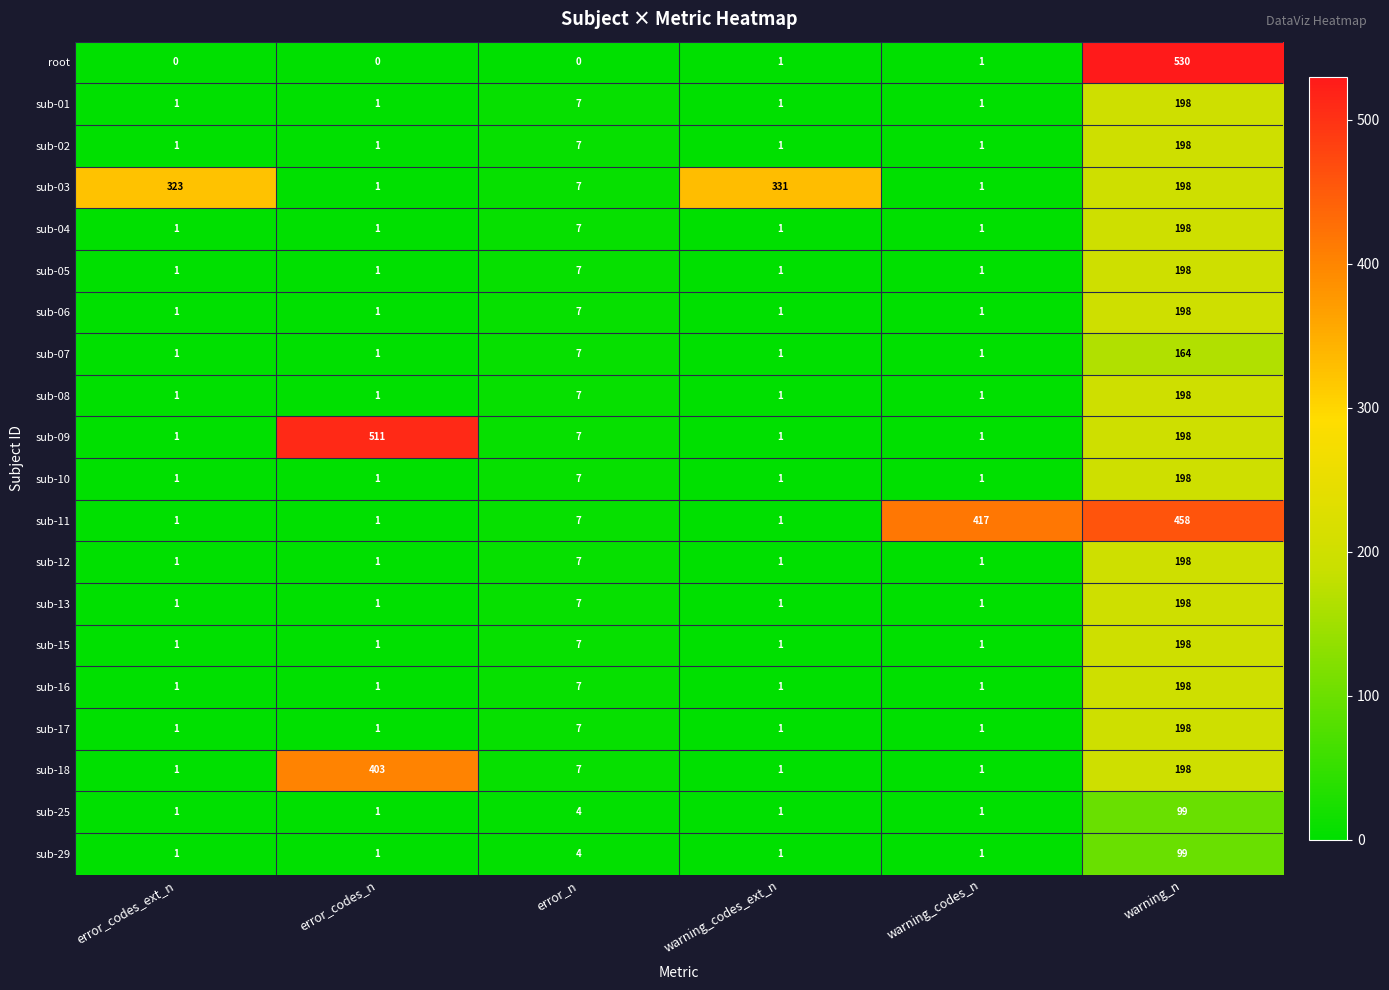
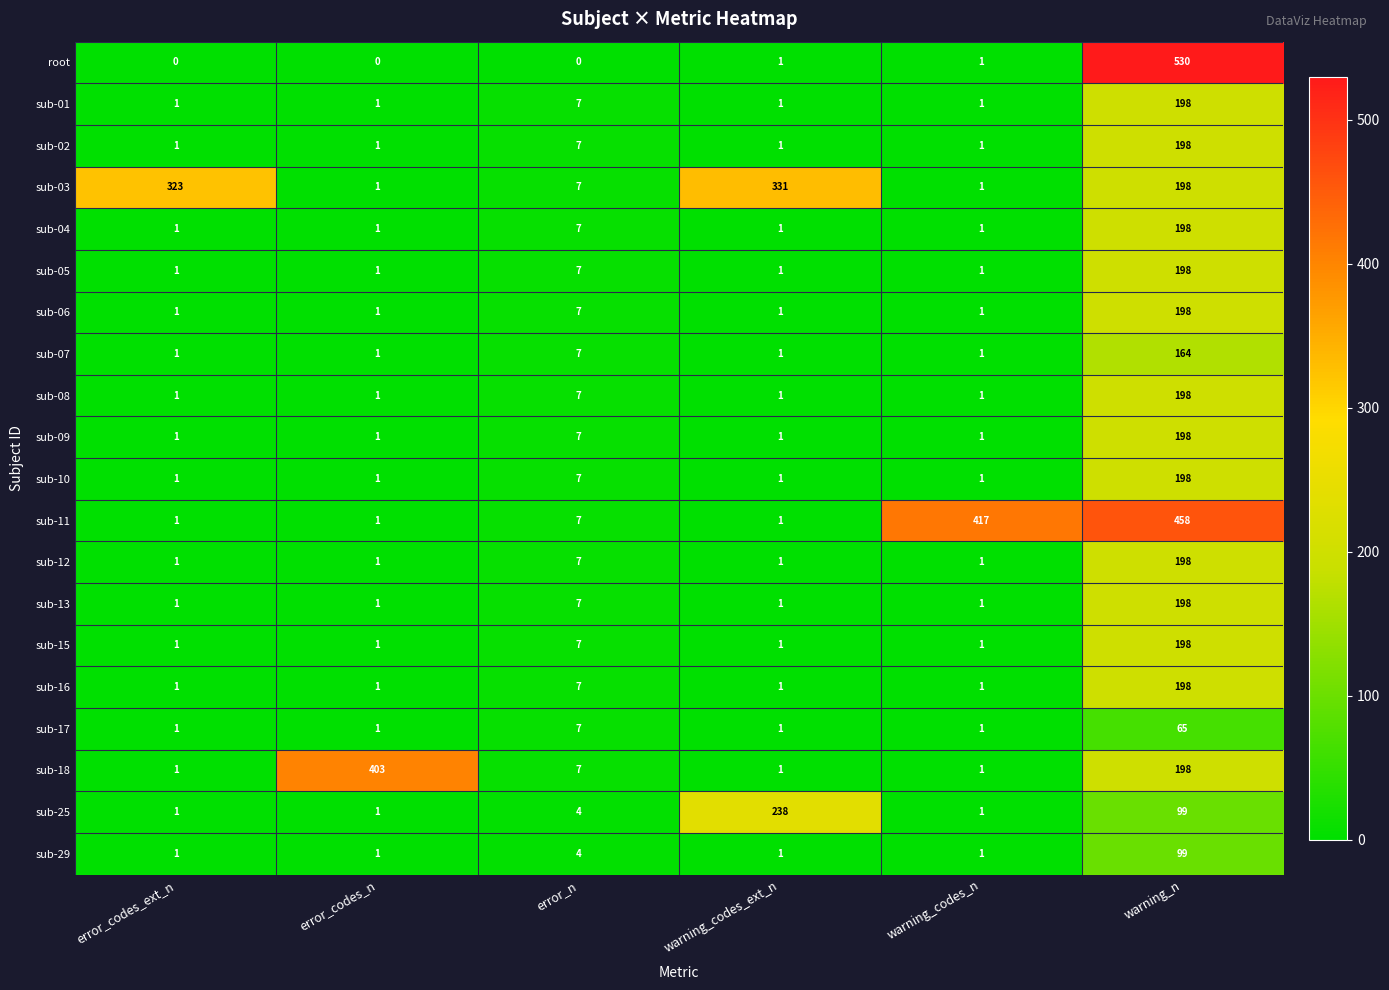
  {
    "root": {
      "error_codes_ext_n": 0,
      "error_codes_n": 0,
      "error_n": 0,
      "warning_codes_ext_n": 1,
      "warning_codes_n": 1,
      "warning_n": 530
    },
    "sub-01": {
      "error_codes_ext_n": 1,
      "error_codes_n": 1,
      "error_n": 7,
      "warning_codes_ext_n": 1,
      "warning_codes_n": 1,
      "warning_n": 198
    },
    "sub-02": {
      "error_codes_ext_n": 1,
      "error_codes_n": 1,
      "error_n": 7,
      "warning_codes_ext_n": 1,
      "warning_codes_n": 1,
      "warning_n": 198
    },
    "sub-03": {
      "error_codes_ext_n": 323,
      "error_codes_n": 1,
      "error_n": 7,
      "warning_codes_ext_n": 331,
      "warning_codes_n": 1,
      "warning_n": 198
    },
    "sub-04": {
      "error_codes_ext_n": 1,
      "error_codes_n": 1,
      "error_n": 7,
      "warning_codes_ext_n": 1,
      "warning_codes_n": 1,
      "warning_n": 198
    },
    "sub-05": {
      "error_codes_ext_n": 1,
      "error_codes_n": 1,
      "error_n": 7,
      "warning_codes_ext_n": 1,
      "warning_codes_n": 1,
      "warning_n": 198
    },
    "sub-06": {
      "error_codes_ext_n": 1,
      "error_codes_n": 1,
      "error_n": 7,
      "warning_codes_ext_n": 1,
      "warning_codes_n": 1,
      "warning_n": 198
    },
    "sub-07": {
      "error_codes_ext_n": 1,
      "error_codes_n": 1,
      "error_n": 7,
      "warning_codes_ext_n": 1,
      "warning_codes_n": 1,
      "warning_n": 164
    },
    "sub-08": {
      "error_codes_ext_n": 1,
      "error_codes_n": 1,
      "error_n": 7,
      "warning_codes_ext_n": 1,
      "warning_codes_n": 1,
      "warning_n": 198
    },
    "sub-09": {
      "error_codes_ext_n": 1,
-     "error_codes_n": 511,
+     "error_codes_n": 1,
      "error_n": 7,
      "warning_codes_ext_n": 1,
      "warning_codes_n": 1,
      "warning_n": 198
    },
    "sub-10": {
      "error_codes_ext_n": 1,
      "error_codes_n": 1,
      "error_n": 7,
      "warning_codes_ext_n": 1,
      "warning_codes_n": 1,
      "warning_n": 198
    },
    "sub-11": {
      "error_codes_ext_n": 1,
      "error_codes_n": 1,
      "error_n": 7,
      "warning_codes_ext_n": 1,
      "warning_codes_n": 417,
      "warning_n": 458
    },
    "sub-12": {
      "error_codes_ext_n": 1,
      "error_codes_n": 1,
      "error_n": 7,
      "warning_codes_ext_n": 1,
      "warning_codes_n": 1,
      "warning_n": 198
    },
    "sub-13": {
      "error_codes_ext_n": 1,
      "error_codes_n": 1,
      "error_n": 7,
      "warning_codes_ext_n": 1,
      "warning_codes_n": 1,
      "warning_n": 198
    },
    "sub-15": {
      "error_codes_ext_n": 1,
      "error_codes_n": 1,
      "error_n": 7,
      "warning_codes_ext_n": 1,
      "warning_codes_n": 1,
      "warning_n": 198
    },
    "sub-16": {
      "error_codes_ext_n": 1,
      "error_codes_n": 1,
      "error_n": 7,
      "warning_codes_ext_n": 1,
      "warning_codes_n": 1,
      "warning_n": 198
    },
    "sub-17": {
      "error_codes_ext_n": 1,
      "error_codes_n": 1,
      "error_n": 7,
      "warning_codes_ext_n": 1,
      "warning_codes_n": 1,
-     "warning_n": 198
+     "warning_n": 65
    },
    "sub-18": {
      "error_codes_ext_n": 1,
      "error_codes_n": 403,
      "error_n": 7,
      "warning_codes_ext_n": 1,
      "warning_codes_n": 1,
      "warning_n": 198
    },
    "sub-25": {
      "error_codes_ext_n": 1,
      "error_codes_n": 1,
      "error_n": 4,
-     "warning_codes_ext_n": 1,
+     "warning_codes_ext_n": 238,
      "warning_codes_n": 1,
      "warning_n": 99
    },
    "sub-29": {
      "error_codes_ext_n": 1,
      "error_codes_n": 1,
      "error_n": 4,
      "warning_codes_ext_n": 1,
      "warning_codes_n": 1,
      "warning_n": 99
    }
  }
